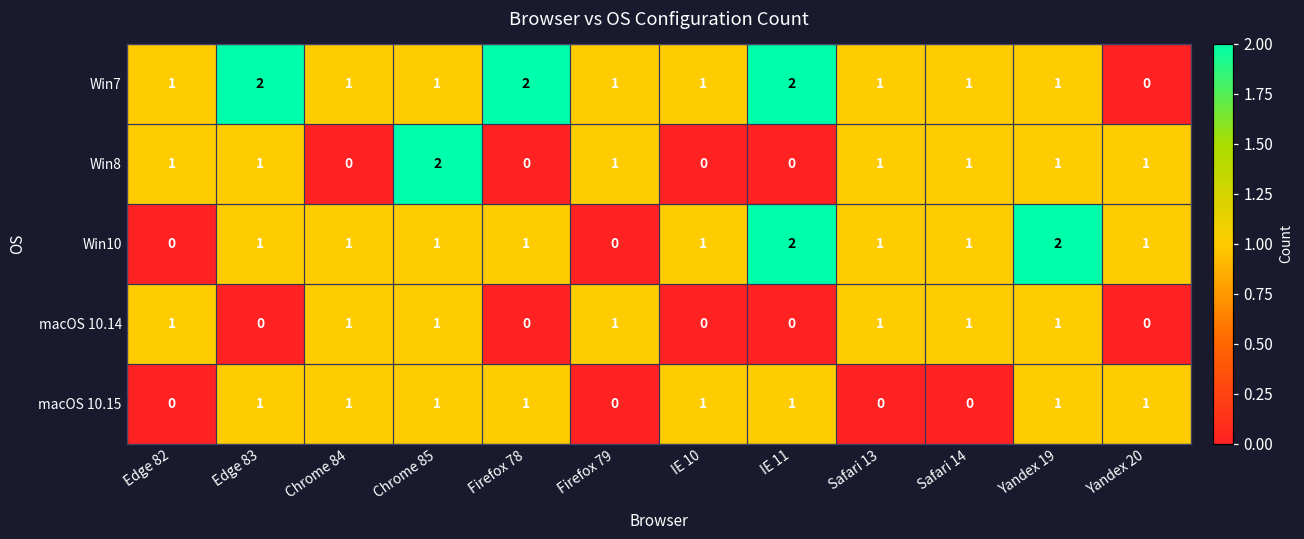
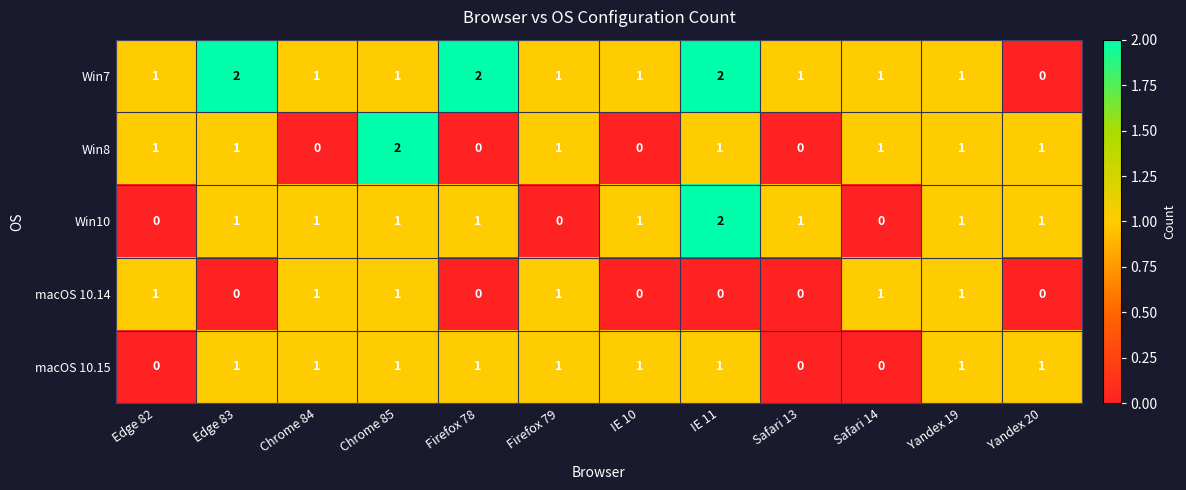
  {
    "Win7": {
      "Edge 82": 1,
      "Edge 83": 2,
      "Chrome 84": 1,
      "Chrome 85": 1,
      "Firefox 78": 2,
      "Firefox 79": 1,
      "IE 10": 1,
      "IE 11": 2,
      "Safari 13": 1,
      "Safari 14": 1,
      "Yandex 19": 1,
      "Yandex 20": 0
    },
    "Win8": {
      "Edge 82": 1,
      "Edge 83": 1,
      "Chrome 84": 0,
      "Chrome 85": 2,
      "Firefox 78": 0,
      "Firefox 79": 1,
      "IE 10": 0,
-     "IE 11": 0,
-     "Safari 13": 1,
+     "IE 11": 1,
+     "Safari 13": 0,
      "Safari 14": 1,
      "Yandex 19": 1,
      "Yandex 20": 1
    },
    "Win10": {
      "Edge 82": 0,
      "Edge 83": 1,
      "Chrome 84": 1,
      "Chrome 85": 1,
      "Firefox 78": 1,
      "Firefox 79": 0,
      "IE 10": 1,
      "IE 11": 2,
      "Safari 13": 1,
-     "Safari 14": 1,
-     "Yandex 19": 2,
+     "Safari 14": 0,
+     "Yandex 19": 1,
      "Yandex 20": 1
    },
    "macOS 10.14": {
      "Edge 82": 1,
      "Edge 83": 0,
      "Chrome 84": 1,
      "Chrome 85": 1,
      "Firefox 78": 0,
      "Firefox 79": 1,
      "IE 10": 0,
      "IE 11": 0,
-     "Safari 13": 1,
+     "Safari 13": 0,
      "Safari 14": 1,
      "Yandex 19": 1,
      "Yandex 20": 0
    },
    "macOS 10.15": {
      "Edge 82": 0,
      "Edge 83": 1,
      "Chrome 84": 1,
      "Chrome 85": 1,
      "Firefox 78": 1,
-     "Firefox 79": 0,
+     "Firefox 79": 1,
      "IE 10": 1,
      "IE 11": 1,
      "Safari 13": 0,
      "Safari 14": 0,
      "Yandex 19": 1,
      "Yandex 20": 1
    }
  }
